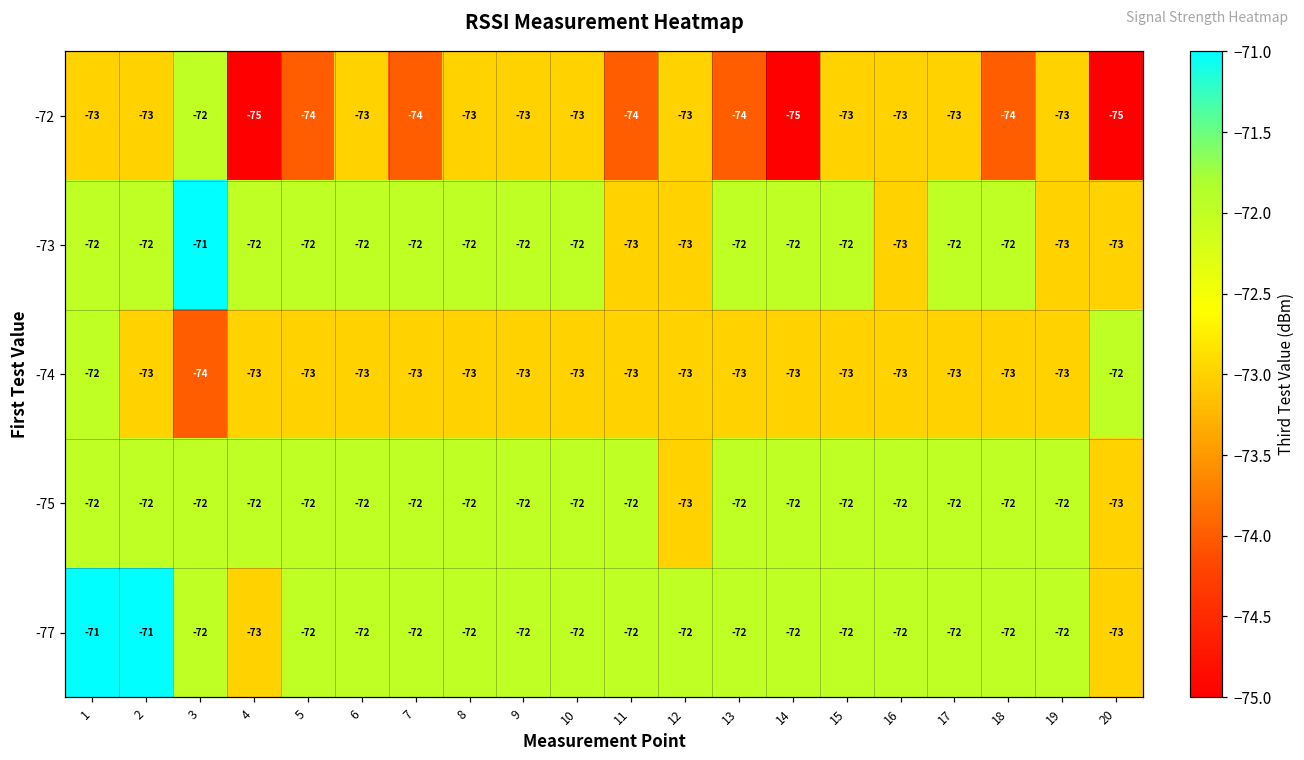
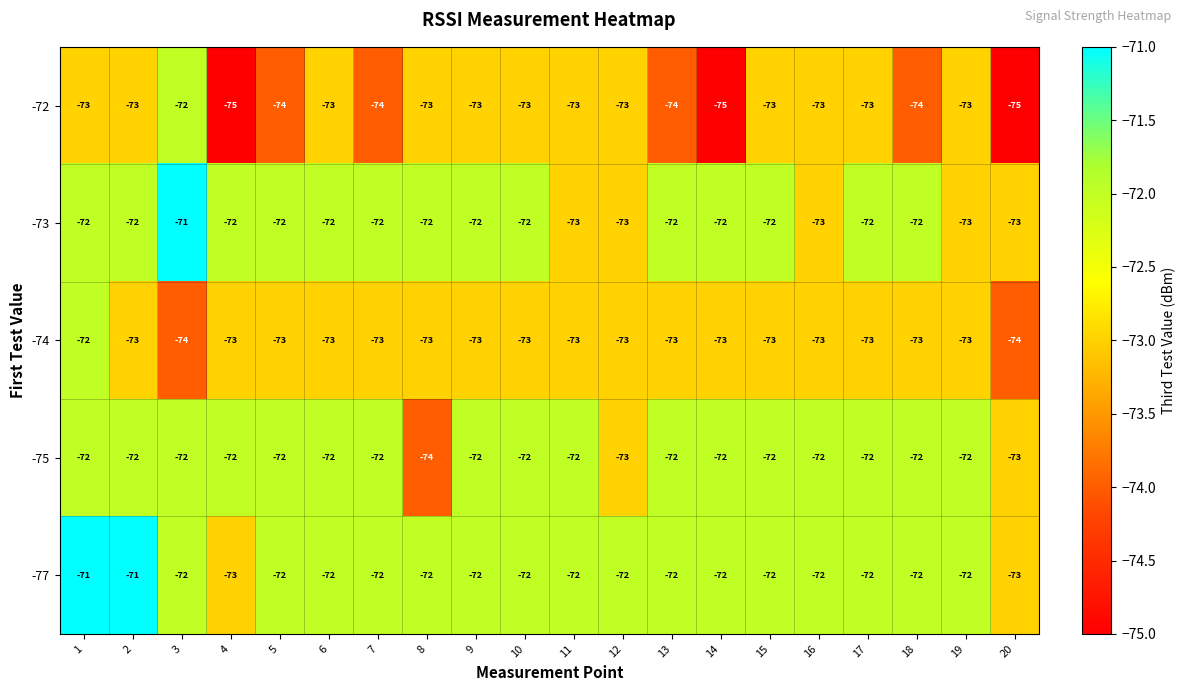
  {
    "-72": {
      "1": -73,
      "2": -73,
      "3": -72,
      "4": -75,
      "5": -74,
      "6": -73,
      "7": -74,
      "8": -73,
      "9": -73,
      "10": -73,
-     "11": -74,
+     "11": -73,
      "12": -73,
      "13": -74,
      "14": -75,
      "15": -73,
      "16": -73,
      "17": -73,
      "18": -74,
      "19": -73,
      "20": -75
    },
    "-73": {
      "1": -72,
      "2": -72,
      "3": -71,
      "4": -72,
      "5": -72,
      "6": -72,
      "7": -72,
      "8": -72,
      "9": -72,
      "10": -72,
      "11": -73,
      "12": -73,
      "13": -72,
      "14": -72,
      "15": -72,
      "16": -73,
      "17": -72,
      "18": -72,
      "19": -73,
      "20": -73
    },
    "-74": {
      "1": -72,
      "2": -73,
      "3": -74,
      "4": -73,
      "5": -73,
      "6": -73,
      "7": -73,
      "8": -73,
      "9": -73,
      "10": -73,
      "11": -73,
      "12": -73,
      "13": -73,
      "14": -73,
      "15": -73,
      "16": -73,
      "17": -73,
      "18": -73,
      "19": -73,
-     "20": -72
+     "20": -74
    },
    "-75": {
      "1": -72,
      "2": -72,
      "3": -72,
      "4": -72,
      "5": -72,
      "6": -72,
      "7": -72,
-     "8": -72,
+     "8": -74,
      "9": -72,
      "10": -72,
      "11": -72,
      "12": -73,
      "13": -72,
      "14": -72,
      "15": -72,
      "16": -72,
      "17": -72,
      "18": -72,
      "19": -72,
      "20": -73
    },
    "-77": {
      "1": -71,
      "2": -71,
      "3": -72,
      "4": -73,
      "5": -72,
      "6": -72,
      "7": -72,
      "8": -72,
      "9": -72,
      "10": -72,
      "11": -72,
      "12": -72,
      "13": -72,
      "14": -72,
      "15": -72,
      "16": -72,
      "17": -72,
      "18": -72,
      "19": -72,
      "20": -73
    }
  }
